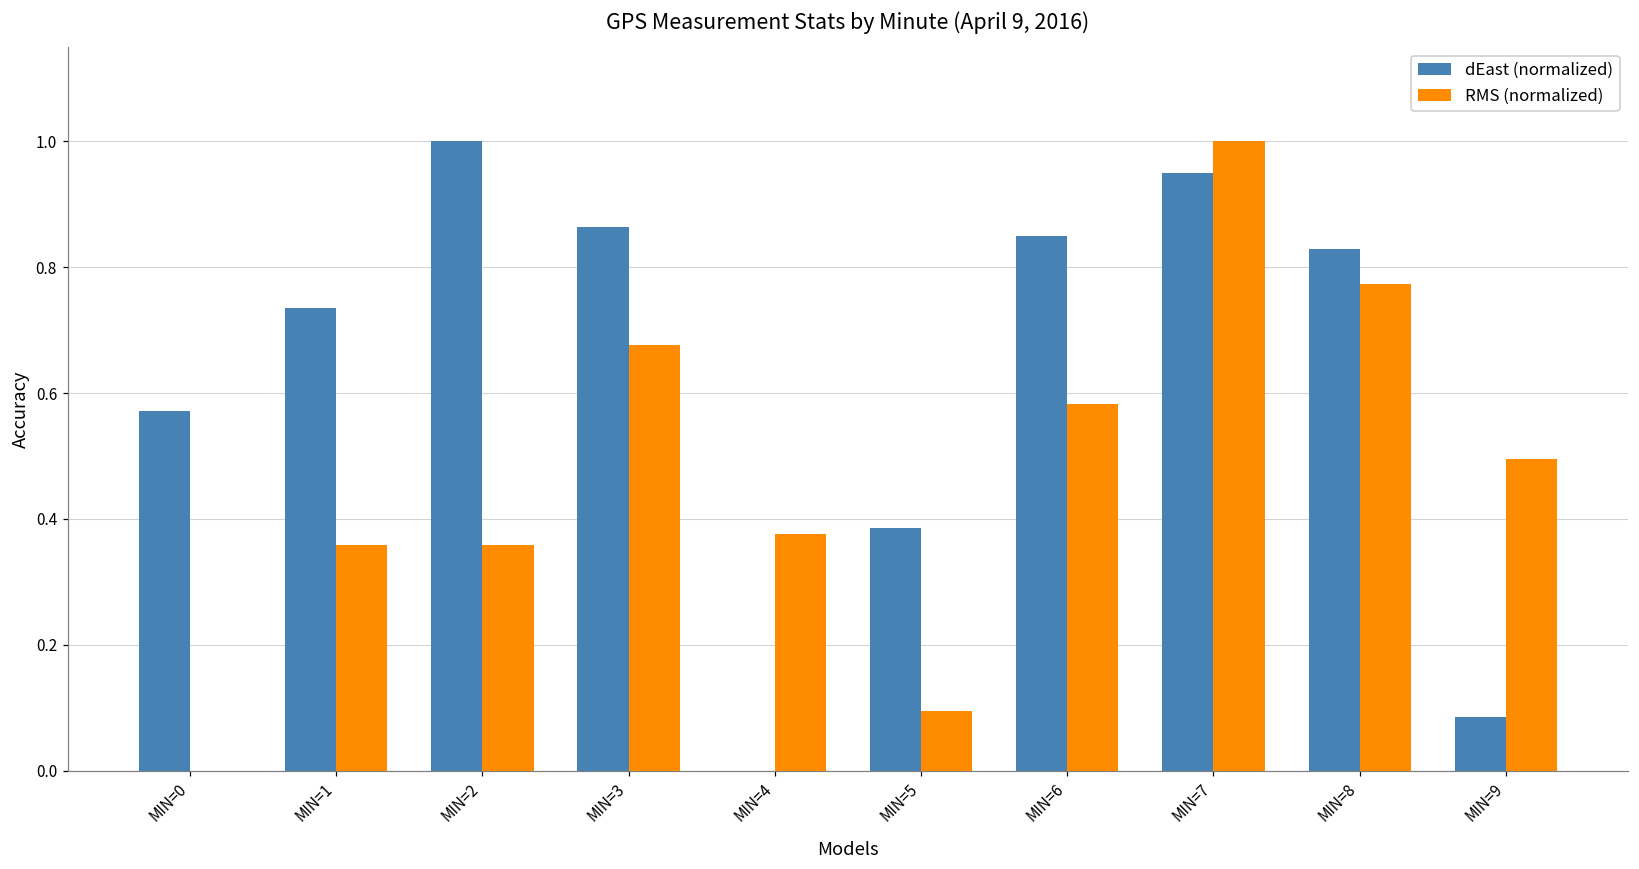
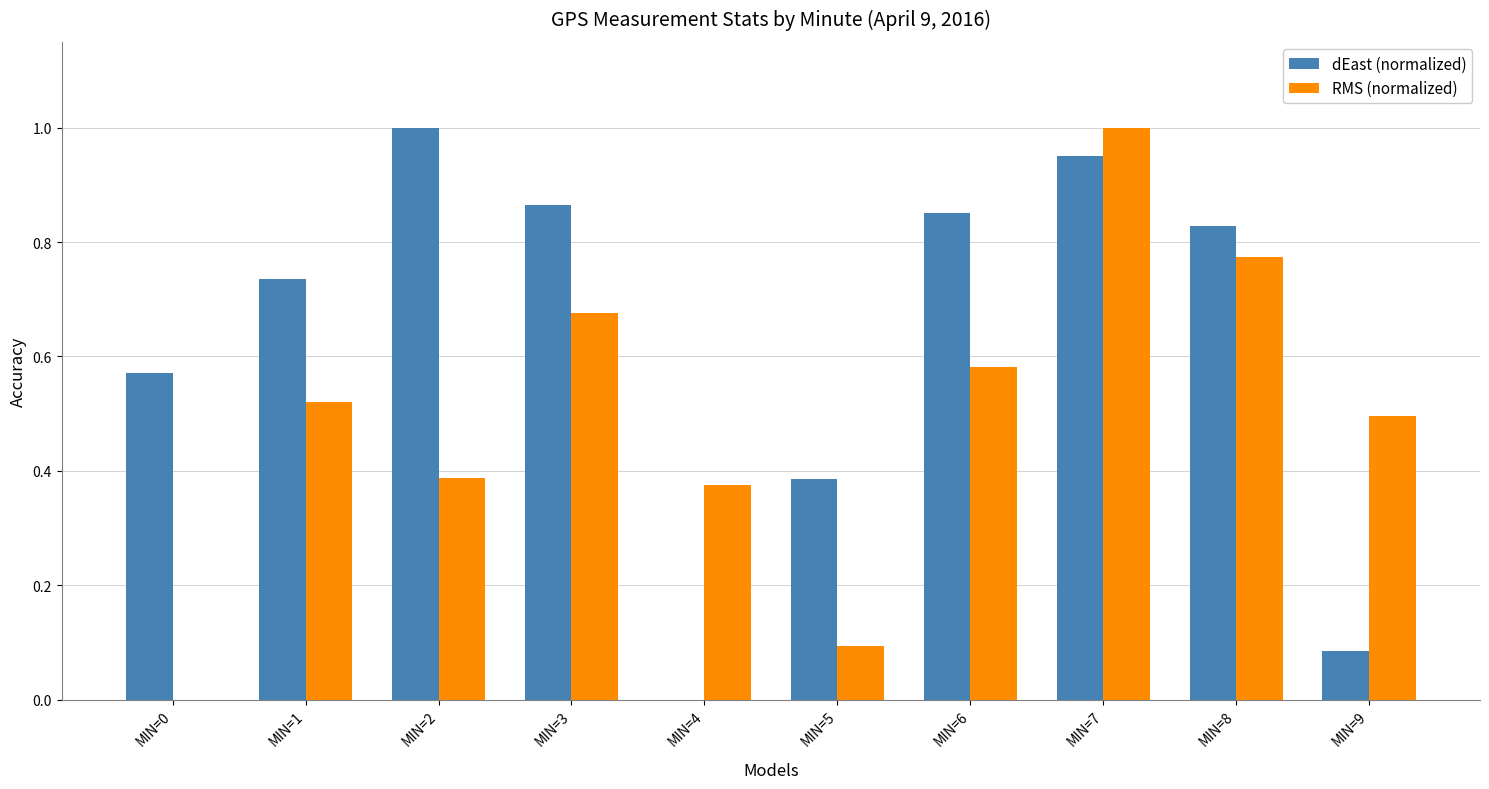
  {
    "dEast (normalized)": {
      "MIN=0": 0.57,
      "MIN=1": 0.74,
      "MIN=2": 1.00,
      "MIN=3": 0.86,
      "MIN=4": 0.00,
      "MIN=5": 0.39,
      "MIN=6": 0.85,
      "MIN=7": 0.95,
      "MIN=8": 0.83,
      "MIN=9": 0.09
    },
    "RMS (normalized)": {
      "MIN=0": 0.00,
-     "MIN=1": 0.36,
-     "MIN=2": 0.36,
+     "MIN=1": 0.52,
+     "MIN=2": 0.39,
      "MIN=3": 0.68,
      "MIN=4": 0.38,
      "MIN=5": 0.09,
      "MIN=6": 0.58,
      "MIN=7": 1.00,
      "MIN=8": 0.77,
      "MIN=9": 0.50
    }
  }
